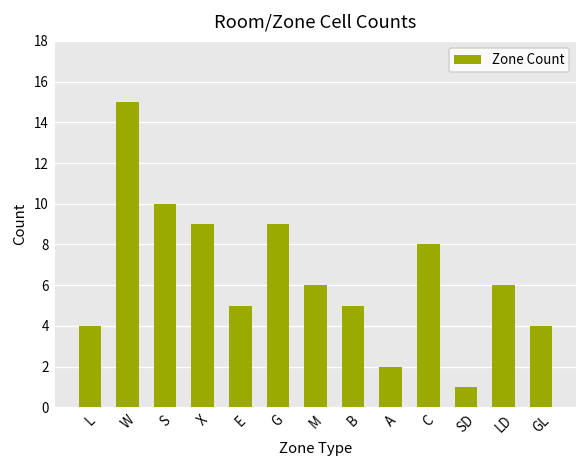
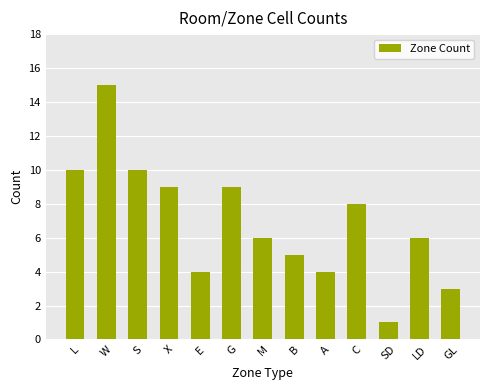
  {
-   "L": 4,
+   "L": 10,
    "W": 15,
    "S": 10,
    "X": 9,
-   "E": 5,
+   "E": 4,
    "G": 9,
    "M": 6,
    "B": 5,
-   "A": 2,
+   "A": 4,
    "C": 8,
    "SD": 1,
    "LD": 6,
-   "GL": 4
+   "GL": 3
  }
